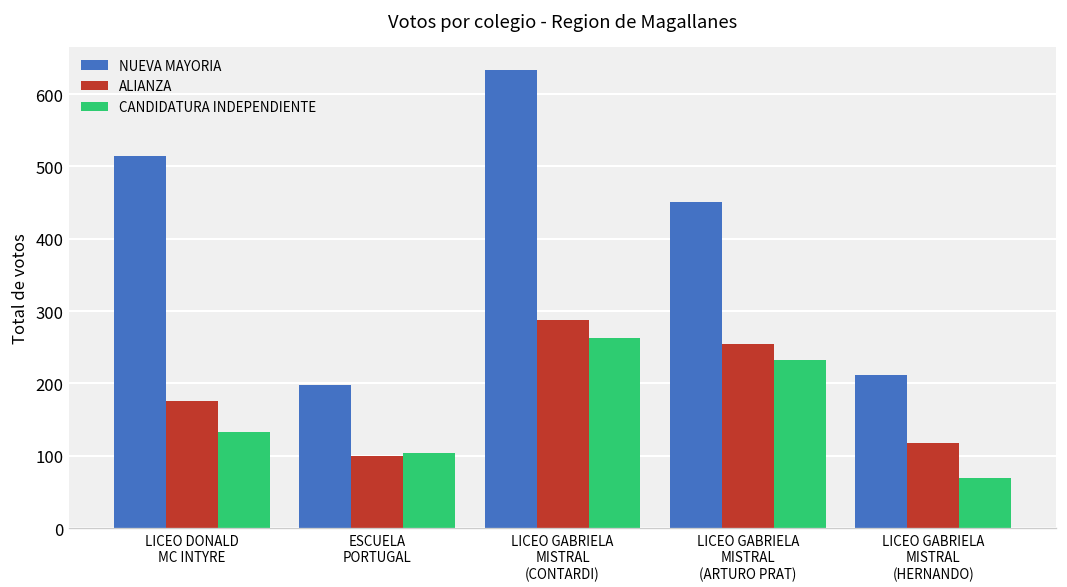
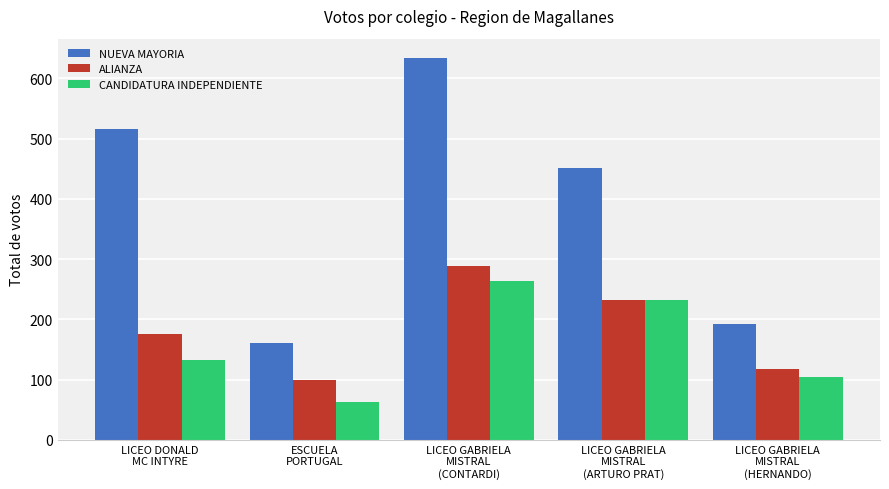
  {
    "NUEVA MAYORIA": {
      "LICEO DONALD MC INTYRE": 520,
-     "ESCUELA PORTUGAL": 200,
+     "ESCUELA PORTUGAL": 160,
      "LICEO GABRIELA MISTRAL (CONTARDI)": 630,
      "LICEO GABRIELA MISTRAL (ARTURO PRAT)": 450,
-     "LICEO GABRIELA MISTRAL (HERNANDO)": 210
+     "LICEO GABRIELA MISTRAL (HERNANDO)": 190
    },
    "ALIANZA": {
      "LICEO DONALD MC INTYRE": 180,
      "ESCUELA PORTUGAL": 100,
      "LICEO GABRIELA MISTRAL (CONTARDI)": 290,
-     "LICEO GABRIELA MISTRAL (ARTURO PRAT)": 260,
+     "LICEO GABRIELA MISTRAL (ARTURO PRAT)": 230,
      "LICEO GABRIELA MISTRAL (HERNANDO)": 120
    },
    "CANDIDATURA INDEPENDIENTE": {
      "LICEO DONALD MC INTYRE": 130,
-     "ESCUELA PORTUGAL": 100,
+     "ESCUELA PORTUGAL": 60,
      "LICEO GABRIELA MISTRAL (CONTARDI)": 260,
      "LICEO GABRIELA MISTRAL (ARTURO PRAT)": 230,
-     "LICEO GABRIELA MISTRAL (HERNANDO)": 70
+     "LICEO GABRIELA MISTRAL (HERNANDO)": 110
    }
  }
